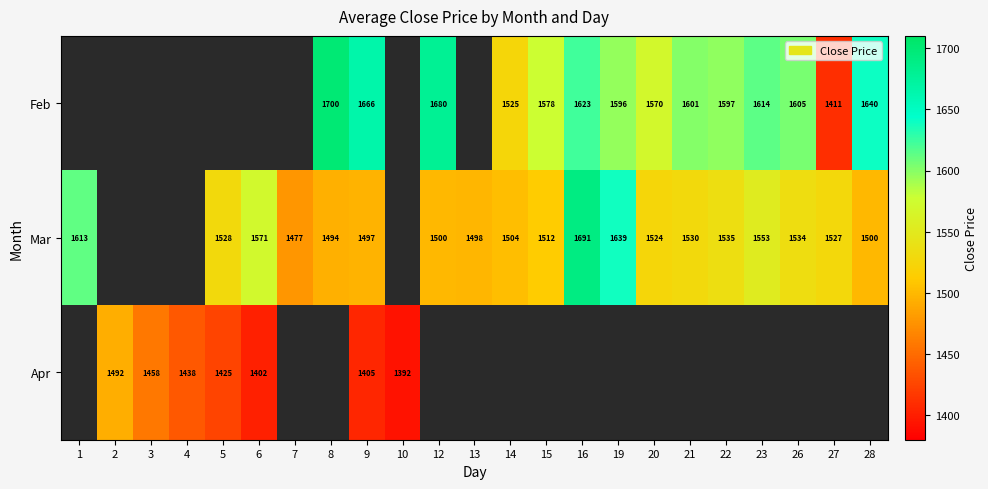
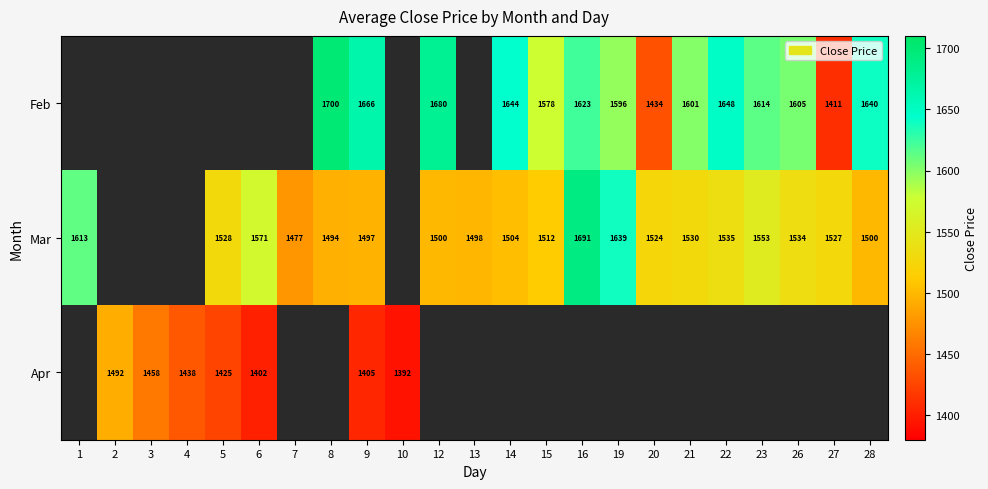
  {
    "Feb": {
      "8": 1700,
      "9": 1666,
      "12": 1680,
-     "14": 1525,
+     "14": 1644,
      "15": 1578,
      "16": 1623,
      "19": 1596,
-     "20": 1570,
+     "20": 1434,
      "21": 1601,
-     "22": 1597,
+     "22": 1648,
      "23": 1614,
      "26": 1605,
      "27": 1411,
      "28": 1640
    },
    "Mar": {
      "1": 1613,
      "5": 1528,
      "6": 1571,
      "7": 1477,
      "8": 1494,
      "9": 1497,
      "12": 1500,
      "13": 1498,
      "14": 1504,
      "15": 1512,
      "16": 1691,
      "19": 1639,
      "20": 1524,
      "21": 1530,
      "22": 1535,
      "23": 1553,
      "26": 1534,
      "27": 1527,
      "28": 1500
    },
    "Apr": {
      "2": 1492,
      "3": 1458,
      "4": 1438,
      "5": 1425,
      "6": 1402,
      "9": 1405,
      "10": 1392
    }
  }
